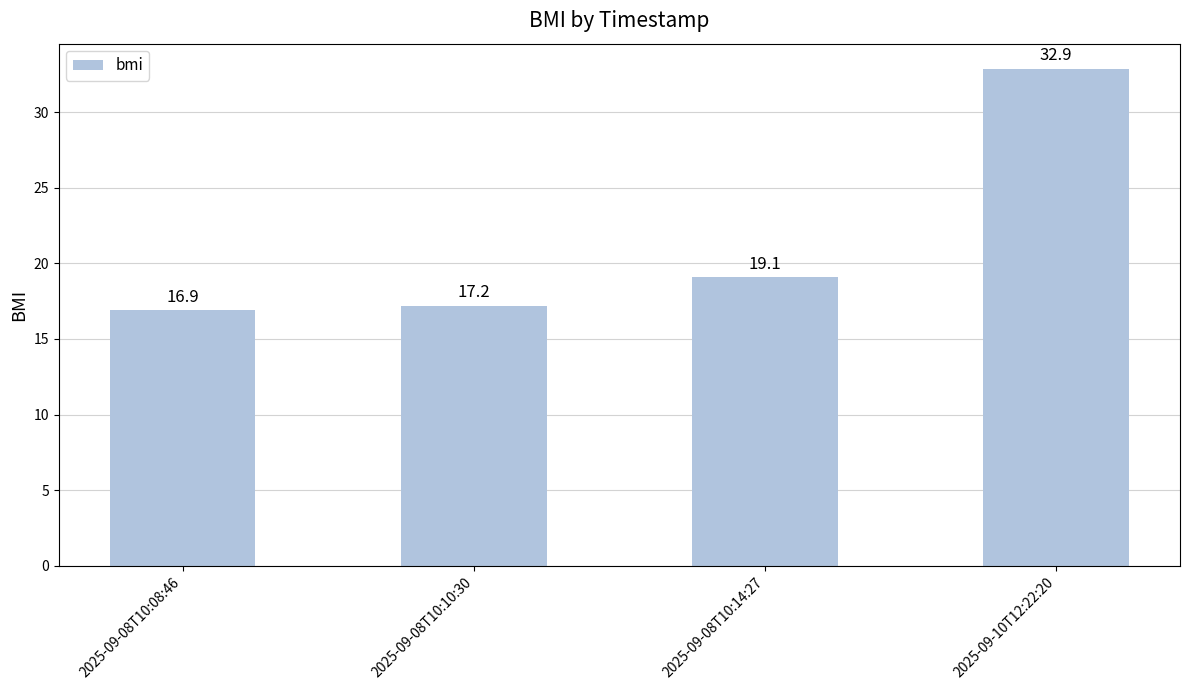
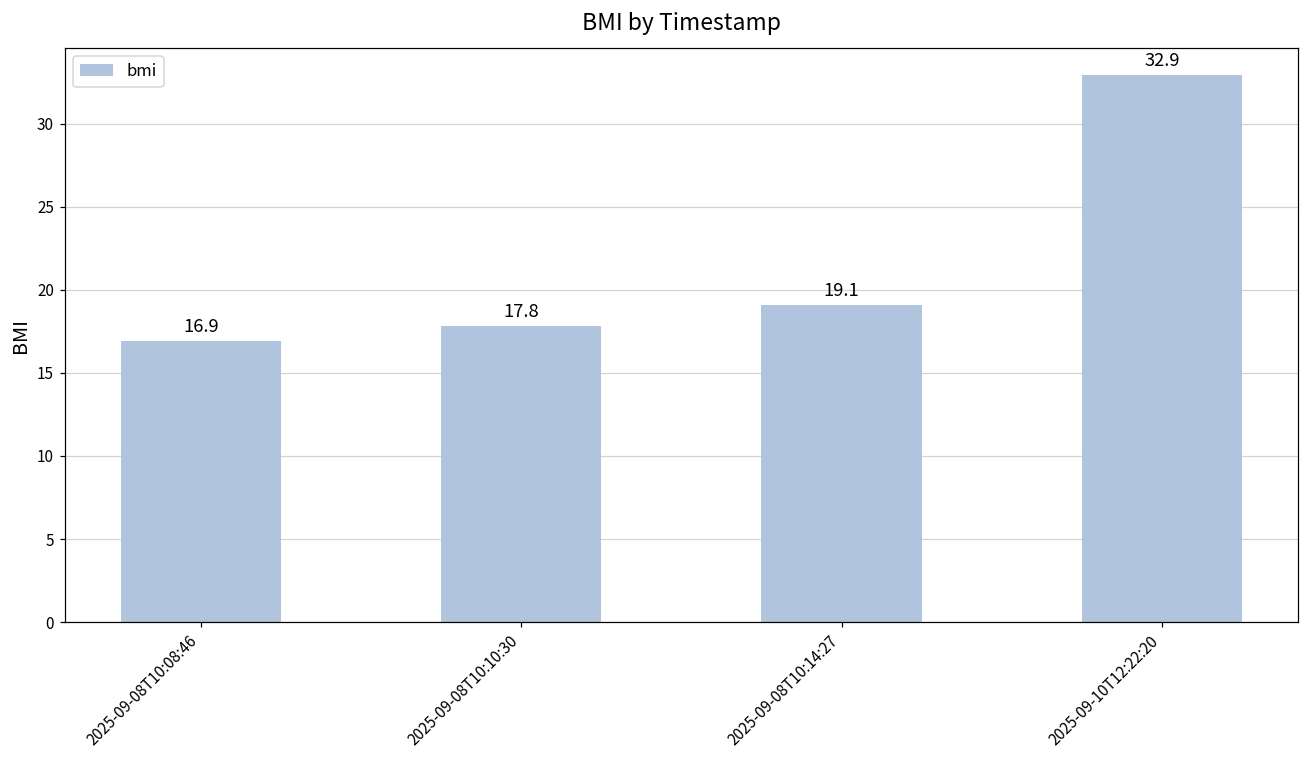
  {
    "2025-09-08T10:08:46": 16.9,
-   "2025-09-08T10:10:30": 17.2,
+   "2025-09-08T10:10:30": 17.8,
    "2025-09-08T10:14:27": 19.1,
    "2025-09-10T12:22:20": 32.9
  }
